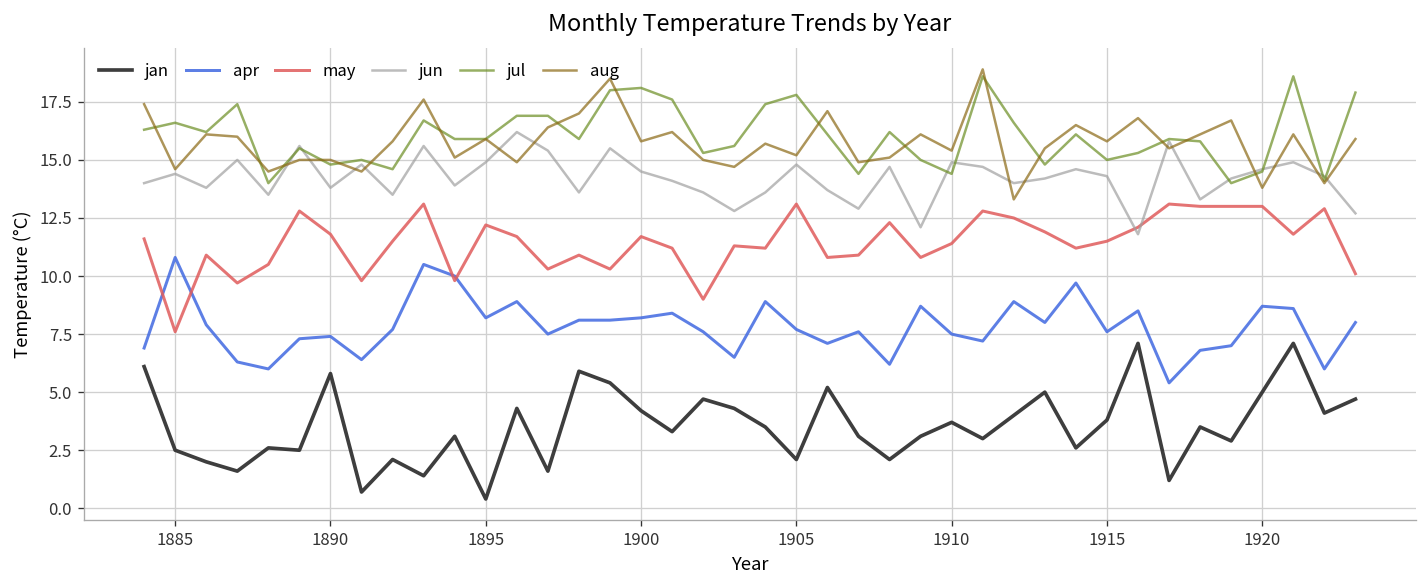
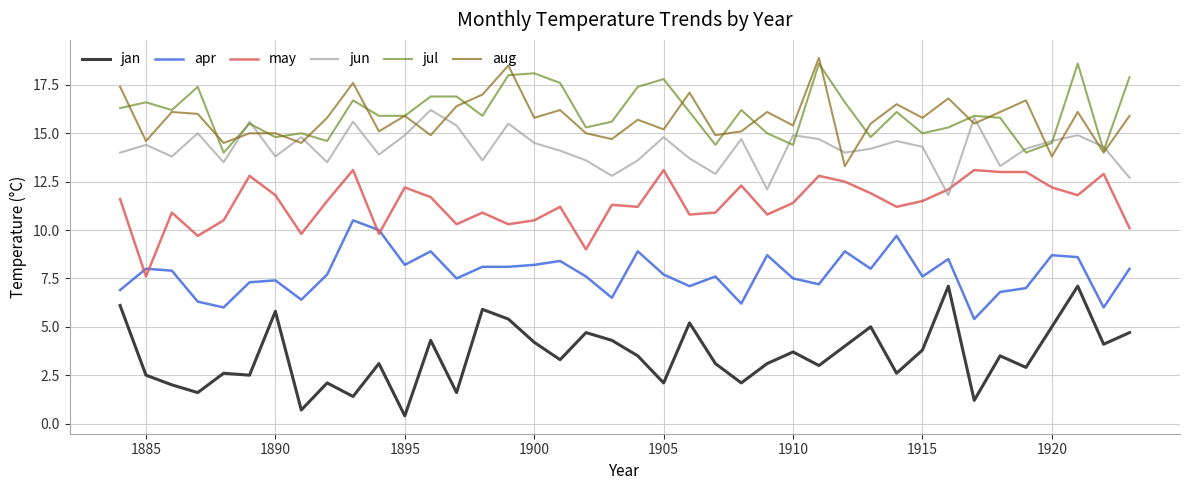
  {
    "jan": {
      "1885": 2.5,
      "1890": 5.8,
      "1895": 0.4,
      "1900": 4.2,
      "1905": 2.1,
      "1910": 3.7,
      "1915": 3.8,
      "1920": 5.0
    },
    "apr": {
-     "1885": 10.8,
+     "1885": 8.0,
      "1890": 7.4,
      "1895": 8.2,
      "1900": 8.2,
      "1905": 7.7,
      "1910": 7.5,
      "1915": 7.6,
      "1920": 8.7
    },
    "may": {
      "1885": 7.6,
      "1890": 11.8,
      "1895": 12.2,
-     "1900": 11.7,
+     "1900": 10.5,
      "1905": 13.1,
      "1910": 11.4,
      "1915": 11.5,
-     "1920": 13.0
+     "1920": 12.2
    },
    "jun": {
      "1885": 14.4,
      "1890": 13.8,
      "1895": 14.9,
      "1900": 14.5,
      "1905": 14.8,
      "1910": 14.9,
      "1915": 14.3
    }
  }
